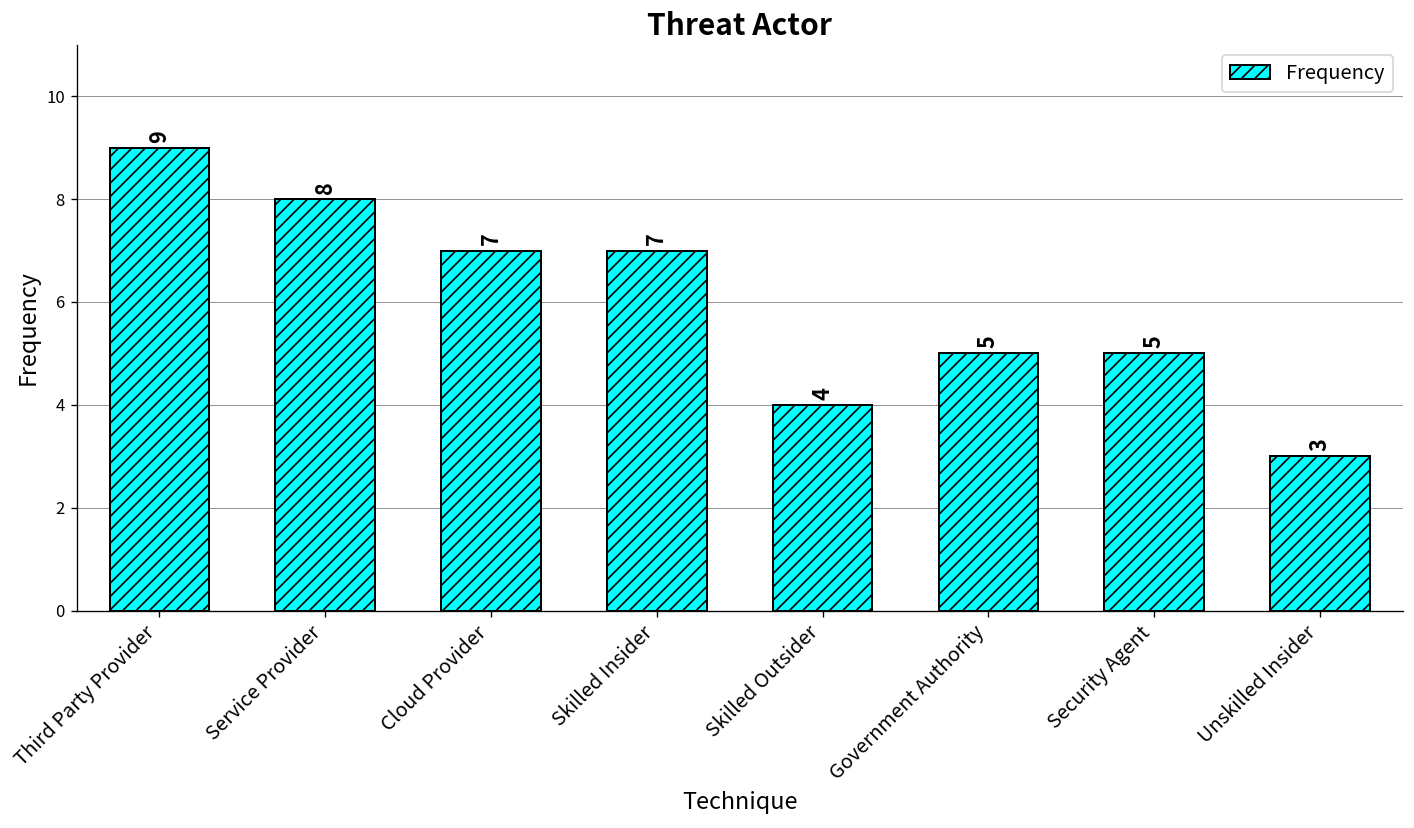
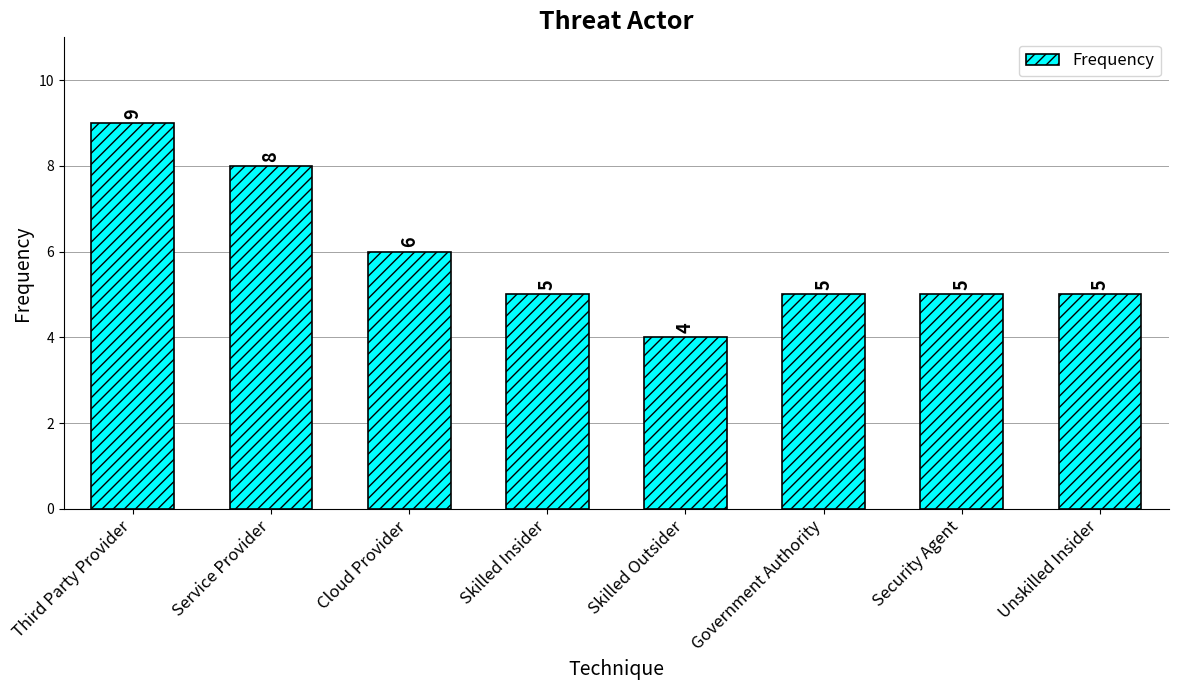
  {
    "Third Party Provider": 9,
    "Service Provider": 8,
-   "Cloud Provider": 7,
-   "Skilled Insider": 7,
+   "Cloud Provider": 6,
+   "Skilled Insider": 5,
    "Skilled Outsider": 4,
    "Government Authority": 5,
    "Security Agent": 5,
-   "Unskilled Insider": 3
+   "Unskilled Insider": 5
  }
